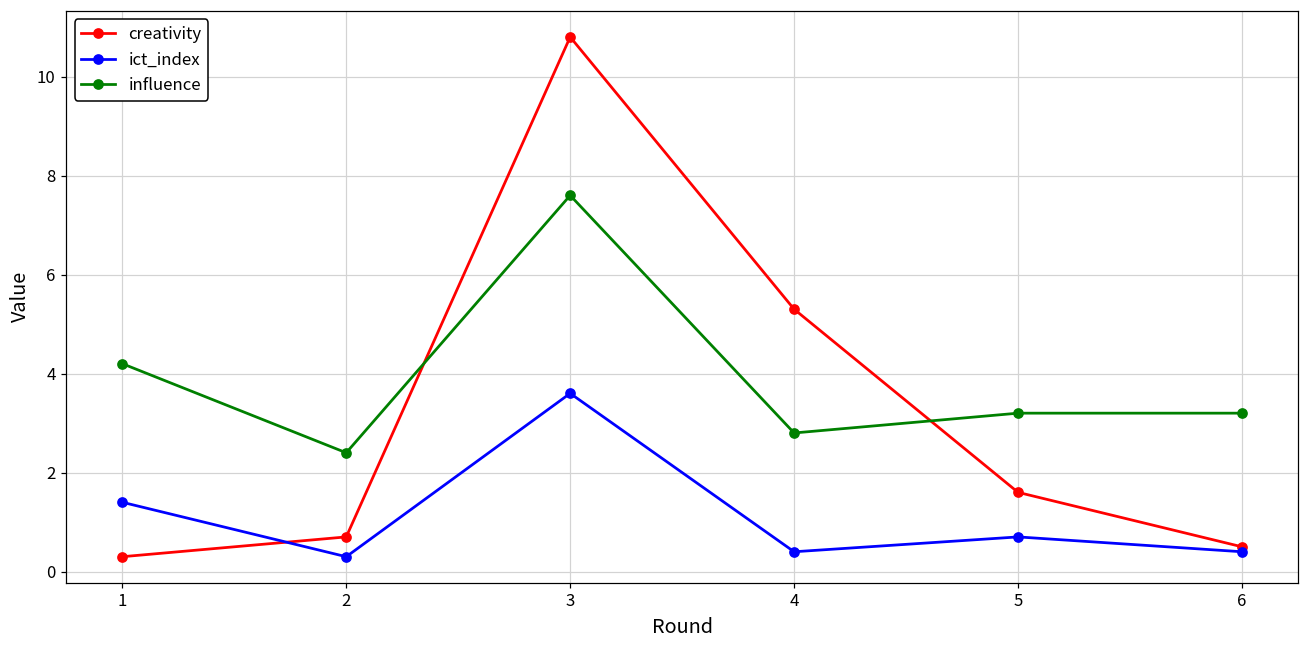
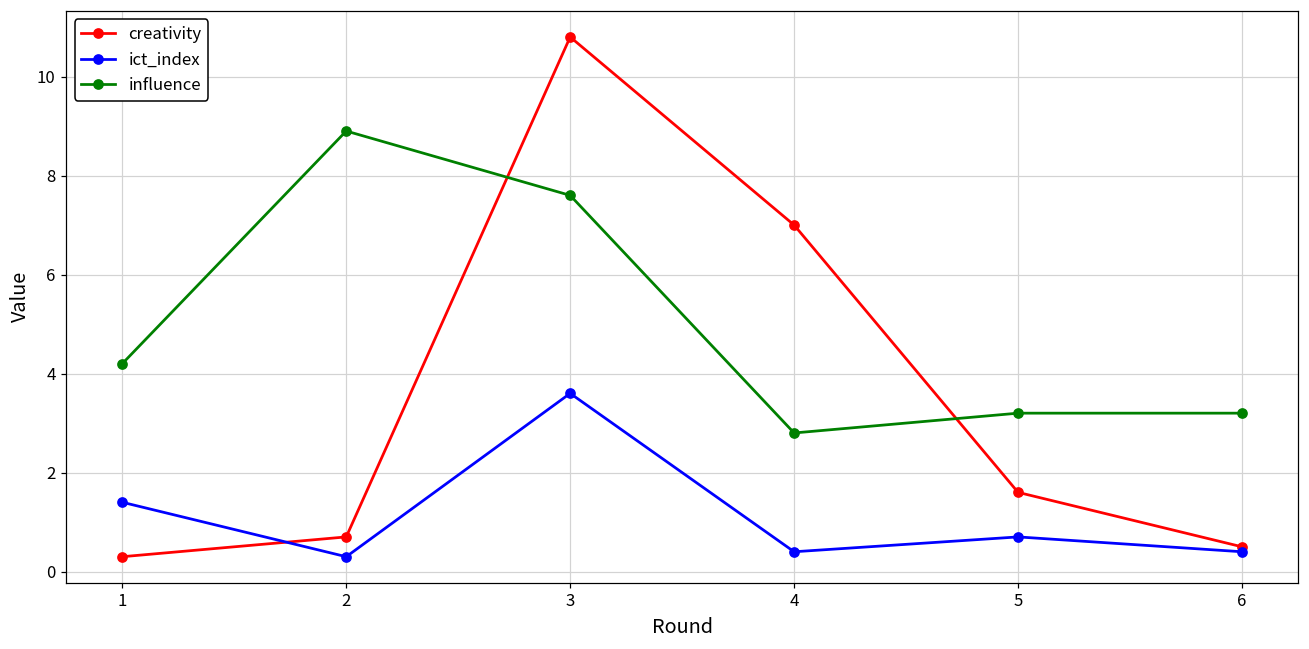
  {
    "creativity": {
      "1": 0.3,
      "2": 0.7,
      "3": 10.8,
-     "4": 5.3,
+     "4": 7.0,
      "5": 1.6,
      "6": 0.5
    },
    "ict_index": {
      "1": 1.4,
      "2": 0.3,
      "3": 3.6,
      "4": 0.4,
      "5": 0.7,
      "6": 0.4
    },
    "influence": {
      "1": 4.2,
-     "2": 2.4,
+     "2": 8.9,
      "3": 7.6,
      "4": 2.8,
      "5": 3.2,
      "6": 3.2
    }
  }
